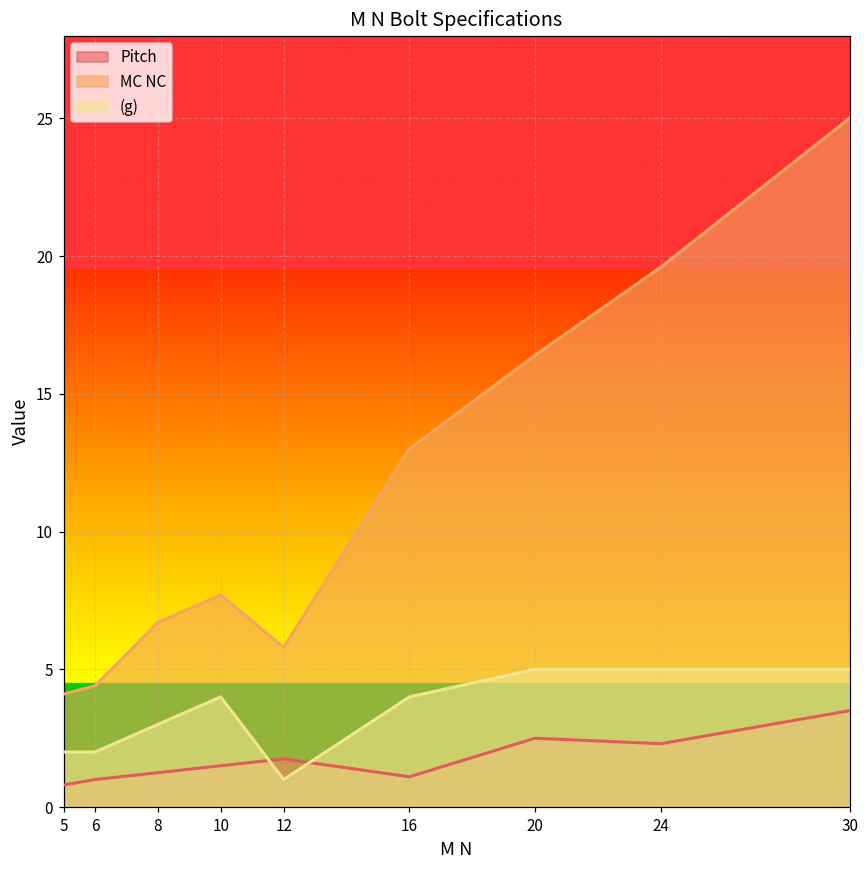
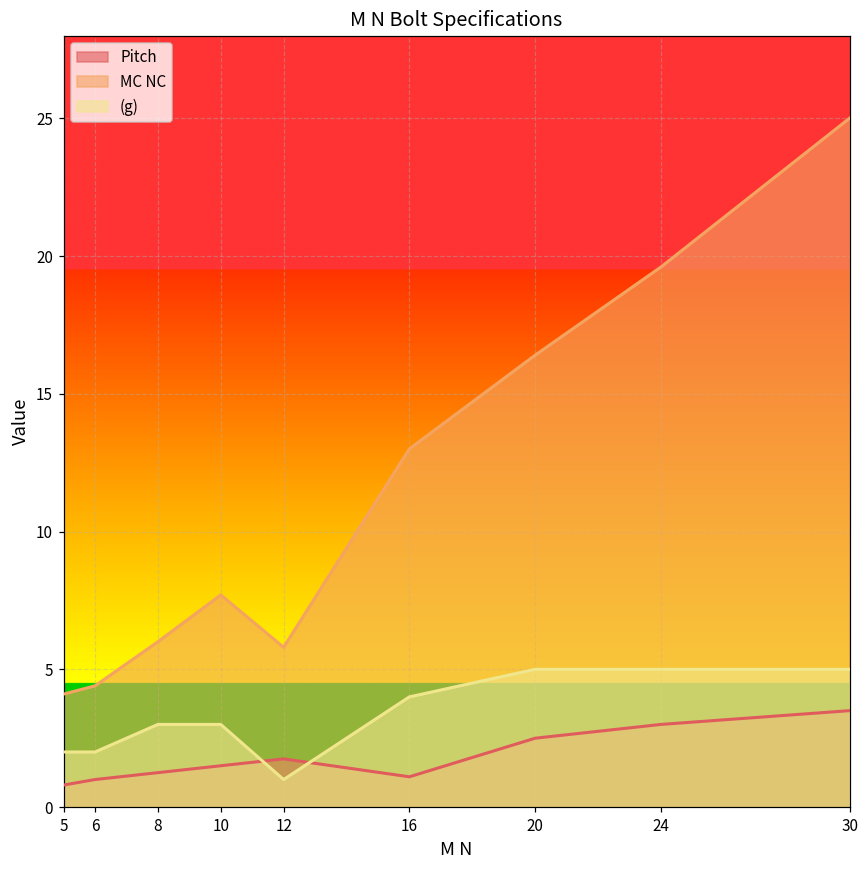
  {
    "Pitch": {
      "5": 0.8,
      "6": 1.0,
      "8": 1.3,
      "10": 1.5,
      "12": 1.8,
      "16": 1.1,
      "20": 2.5,
-     "24": 2.3,
+     "24": 3.0,
      "30": 3.5
    },
    "MC NC": {
      "5": 4.1,
      "6": 4.4,
-     "8": 6.7,
+     "8": 6.0,
      "10": 7.7,
      "12": 5.8,
      "16": 13.0,
      "20": 16.4,
      "24": 19.6,
      "30": 25.0
    },
    "(g)": {
      "5": 2,
      "6": 2,
      "8": 3,
-     "10": 4,
+     "10": 3,
      "12": 1,
      "16": 4,
      "20": 5,
      "24": 5,
      "30": 5
    }
  }
